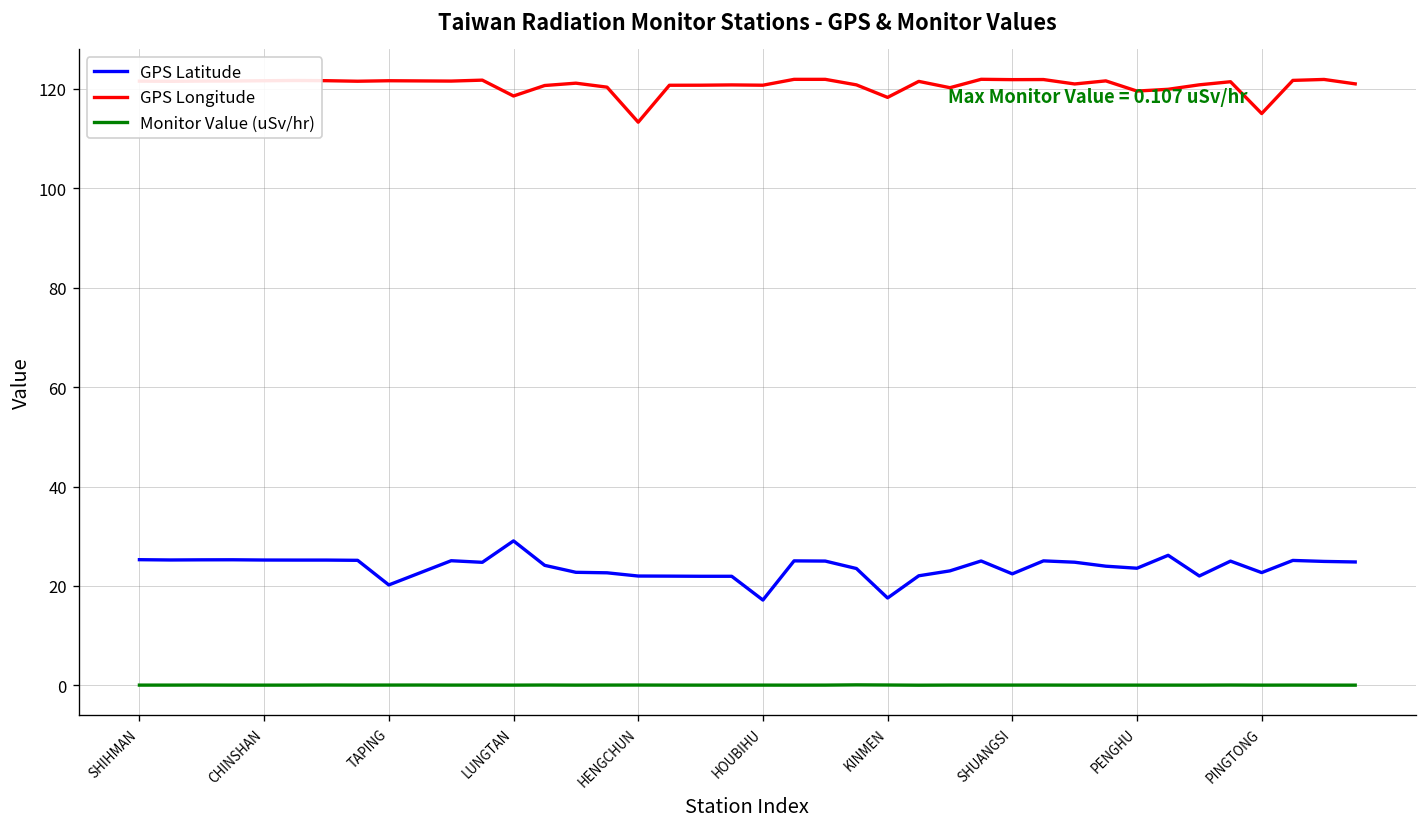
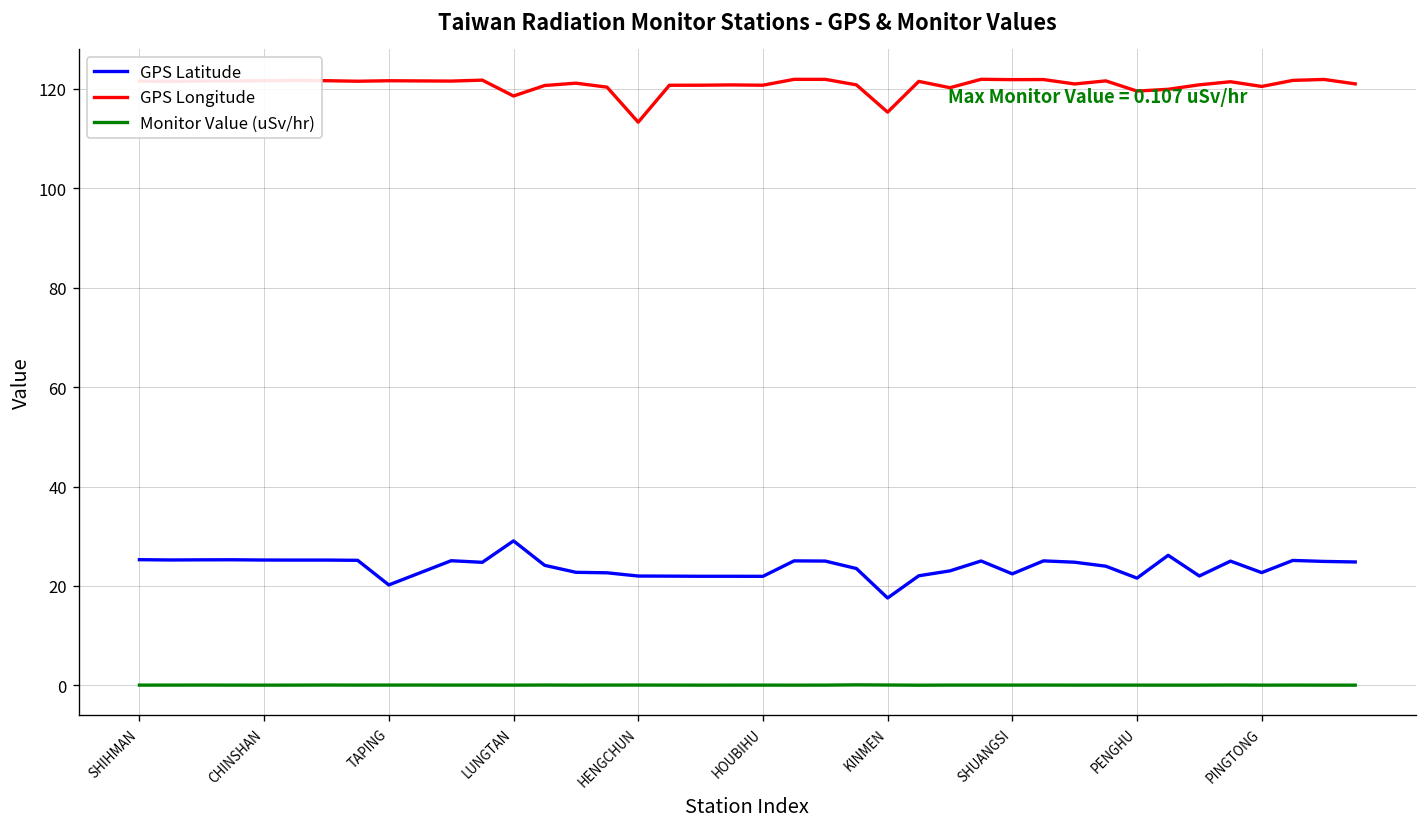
  {
    "GPS Latitude": {
      "SHIHMAN": 25,
      "CHINSHAN": 25,
      "TAPING": 20,
      "LUNGTAN": 29,
      "HENGCHUN": 22,
-     "HOUBIHU": 17,
+     "HOUBIHU": 22,
      "KINMEN": 18,
      "SHUANGSI": 22,
-     "PENGHU": 24,
+     "PENGHU": 22,
      "PINGTONG": 23
    },
    "GPS Longitude": {
      "TAPING": 122,
      "LUNGTAN": 119,
      "HENGCHUN": 113,
      "HOUBIHU": 121,
-     "KINMEN": 118,
+     "KINMEN": 115,
      "SHUANGSI": 122,
-     "PINGTONG": 115
+     "PINGTONG": 120
    },
    "Monitor Value (uSv/hr)": {
      "SHIHMAN": 0,
      "CHINSHAN": 0,
      "TAPING": 0,
      "LUNGTAN": 0,
      "HENGCHUN": 0,
      "HOUBIHU": 0,
      "KINMEN": 0,
      "SHUANGSI": 0,
      "PENGHU": 0,
      "PINGTONG": 0
    }
  }
